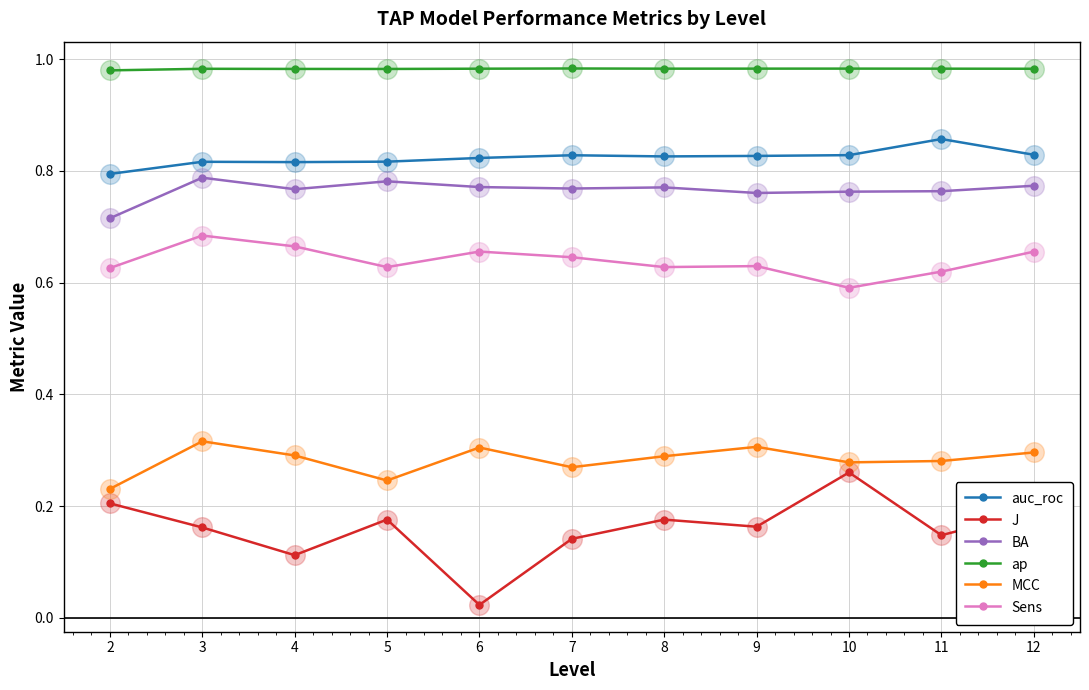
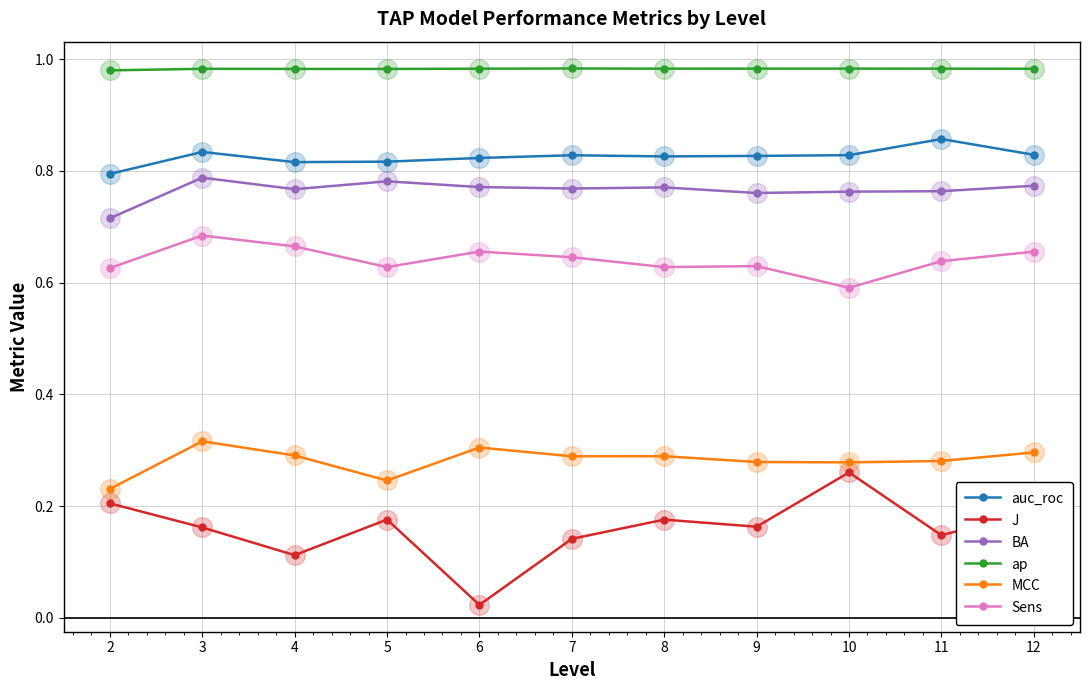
  {
    "auc_roc": {
      "2": 0.79,
-     "3": 0.82,
+     "3": 0.83,
      "4": 0.82,
      "5": 0.82,
      "6": 0.82,
      "7": 0.83,
      "8": 0.83,
      "9": 0.83,
      "10": 0.83,
      "11": 0.86,
      "12": 0.83
    },
    "J": {
      "2": 0.21,
      "3": 0.16,
      "4": 0.11,
      "5": 0.18,
      "6": 0.02,
      "7": 0.14,
      "8": 0.18,
      "9": 0.16,
      "10": 0.26,
      "11": 0.15
    },
    "BA": {
      "2": 0.72,
      "3": 0.79,
      "4": 0.77,
      "5": 0.78,
      "6": 0.77,
      "7": 0.77,
      "8": 0.77,
      "9": 0.76,
      "10": 0.76,
      "11": 0.76,
      "12": 0.77
    },
    "ap": {
      "2": 0.98,
      "3": 0.98,
      "4": 0.98,
      "5": 0.98,
      "6": 0.98,
      "7": 0.98,
      "8": 0.98,
      "9": 0.98,
      "10": 0.98,
      "11": 0.98,
      "12": 0.98
    },
    "MCC": {
      "2": 0.23,
      "3": 0.32,
      "4": 0.29,
      "5": 0.25,
      "6": 0.31,
-     "7": 0.27,
+     "7": 0.29,
      "8": 0.29,
-     "9": 0.31,
+     "9": 0.28,
      "10": 0.28,
      "11": 0.28,
      "12": 0.30
    },
    "Sens": {
      "2": 0.63,
      "3": 0.68,
      "4": 0.66,
      "5": 0.63,
      "6": 0.66,
      "7": 0.65,
      "8": 0.63,
      "9": 0.63,
      "10": 0.59,
-     "11": 0.62,
+     "11": 0.64,
      "12": 0.66
    }
  }
